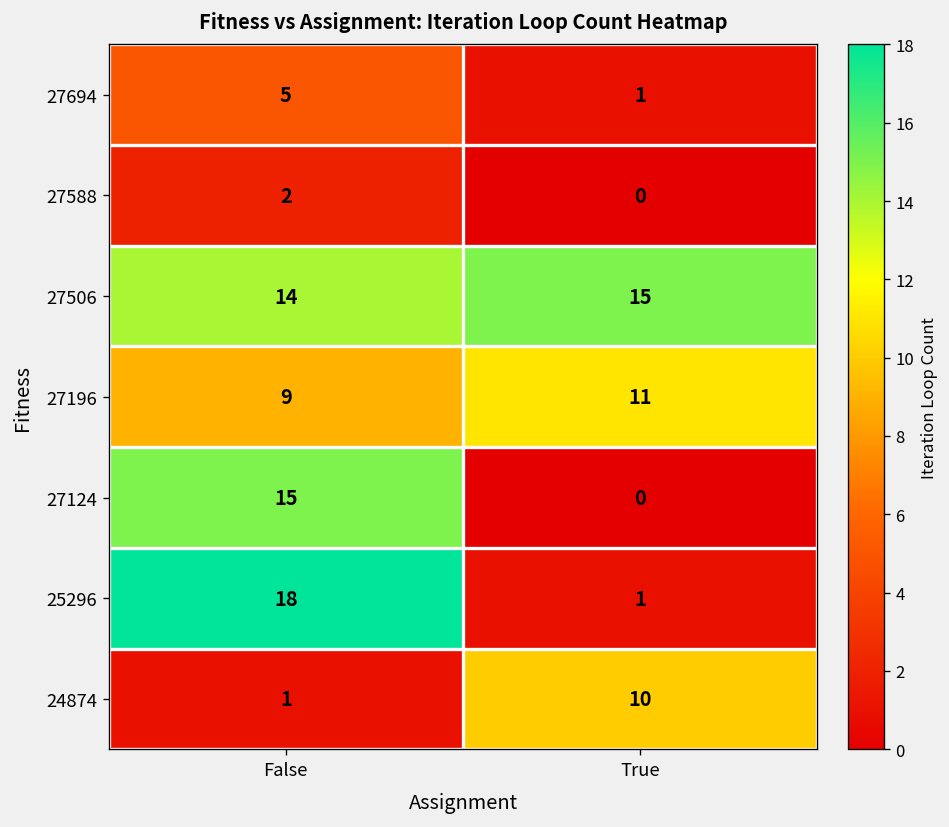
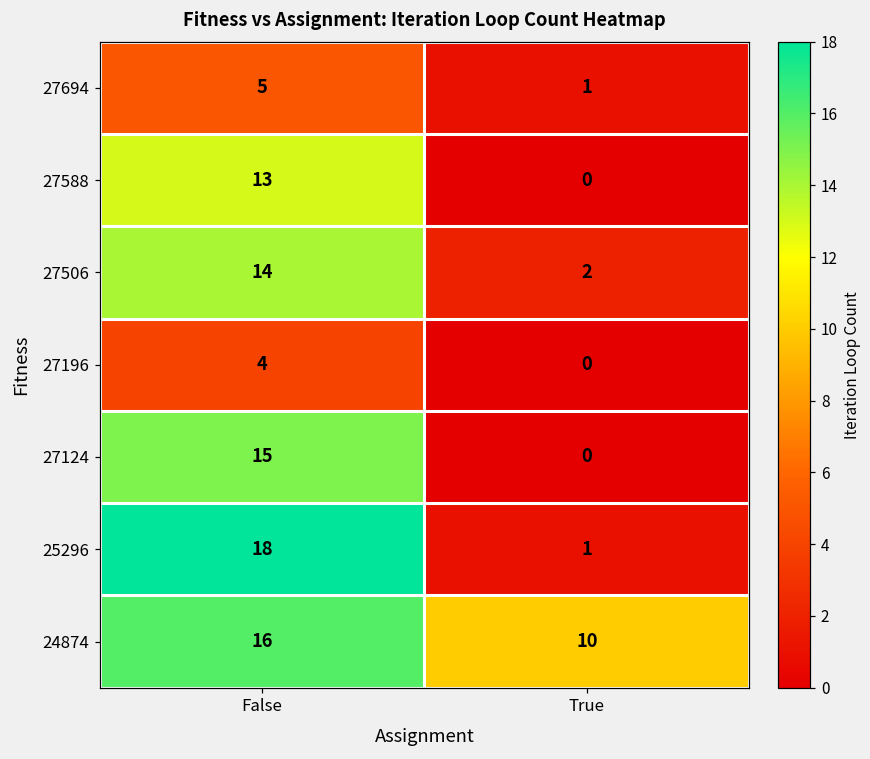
  {
    "27694": {
      "False": 5,
      "True": 1
    },
    "27588": {
-     "False": 2,
+     "False": 13,
      "True": 0
    },
    "27506": {
      "False": 14,
-     "True": 15
+     "True": 2
    },
    "27196": {
-     "False": 9,
-     "True": 11
+     "False": 4,
+     "True": 0
    },
    "27124": {
      "False": 15,
      "True": 0
    },
    "25296": {
      "False": 18,
      "True": 1
    },
    "24874": {
-     "False": 1,
+     "False": 16,
      "True": 10
    }
  }
